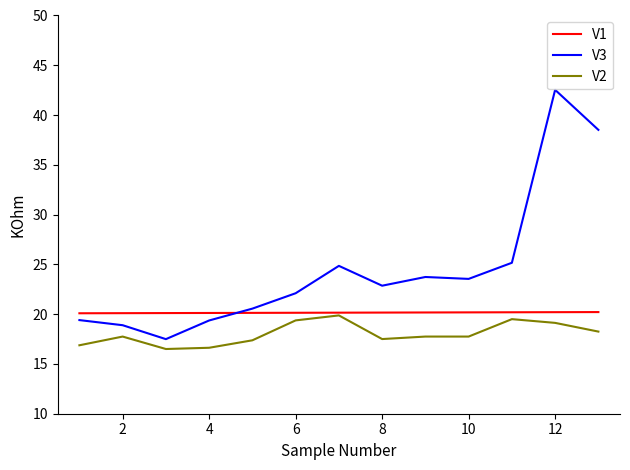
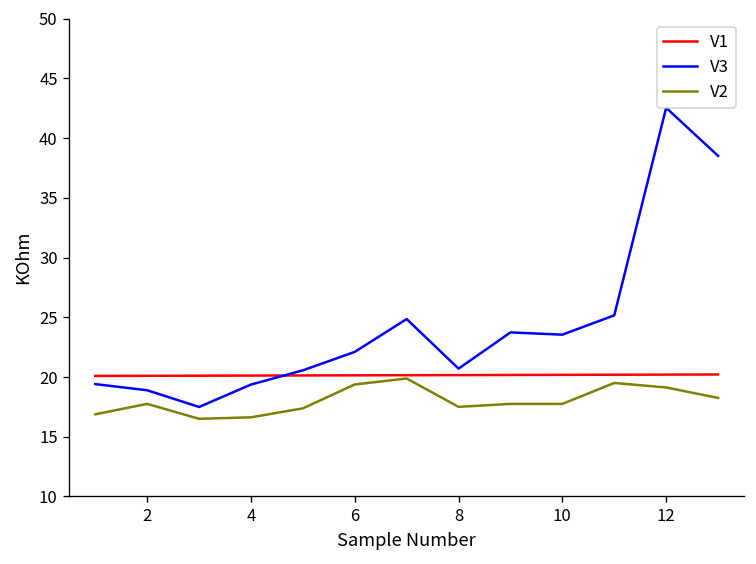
  {
    "V1": {
      "2": 20,
      "4": 20,
      "6": 20,
      "8": 20,
      "10": 20,
      "12": 20
    },
    "V3": {
      "2": 19,
      "4": 19,
      "6": 22,
-     "8": 23,
+     "8": 21,
      "10": 24,
      "12": 43
    },
    "V2": {
      "2": 18,
      "4": 17,
      "6": 19,
      "8": 18,
      "10": 18,
      "12": 19
    }
  }
